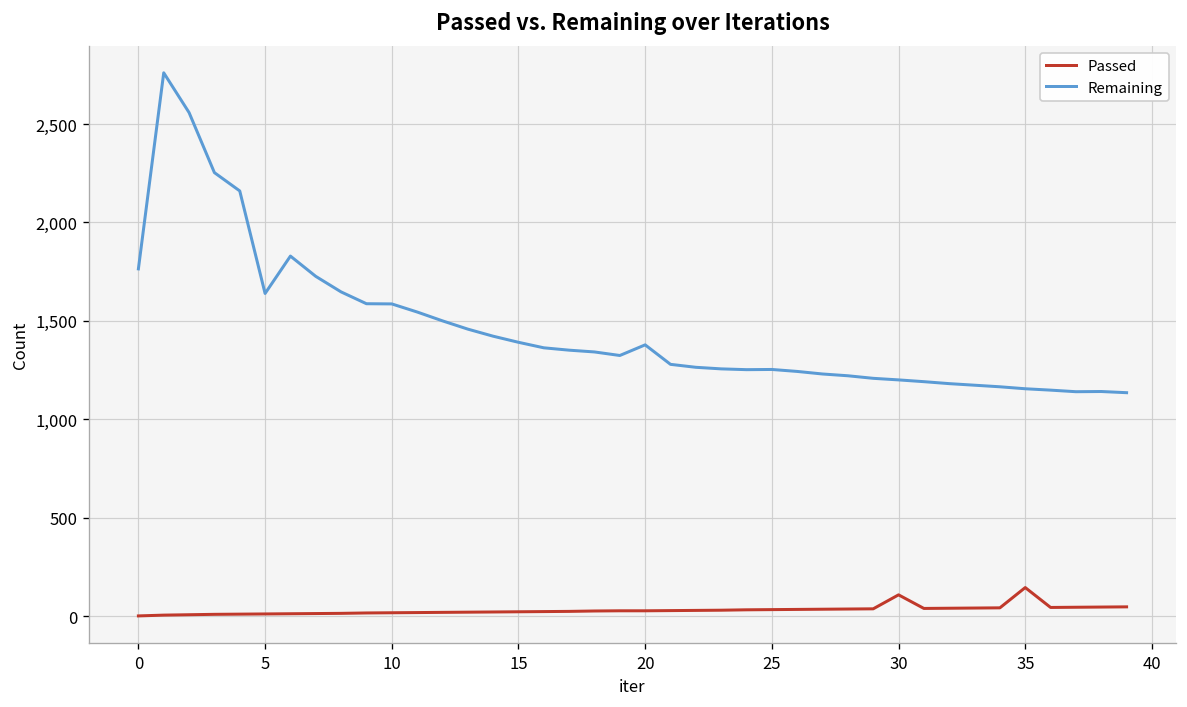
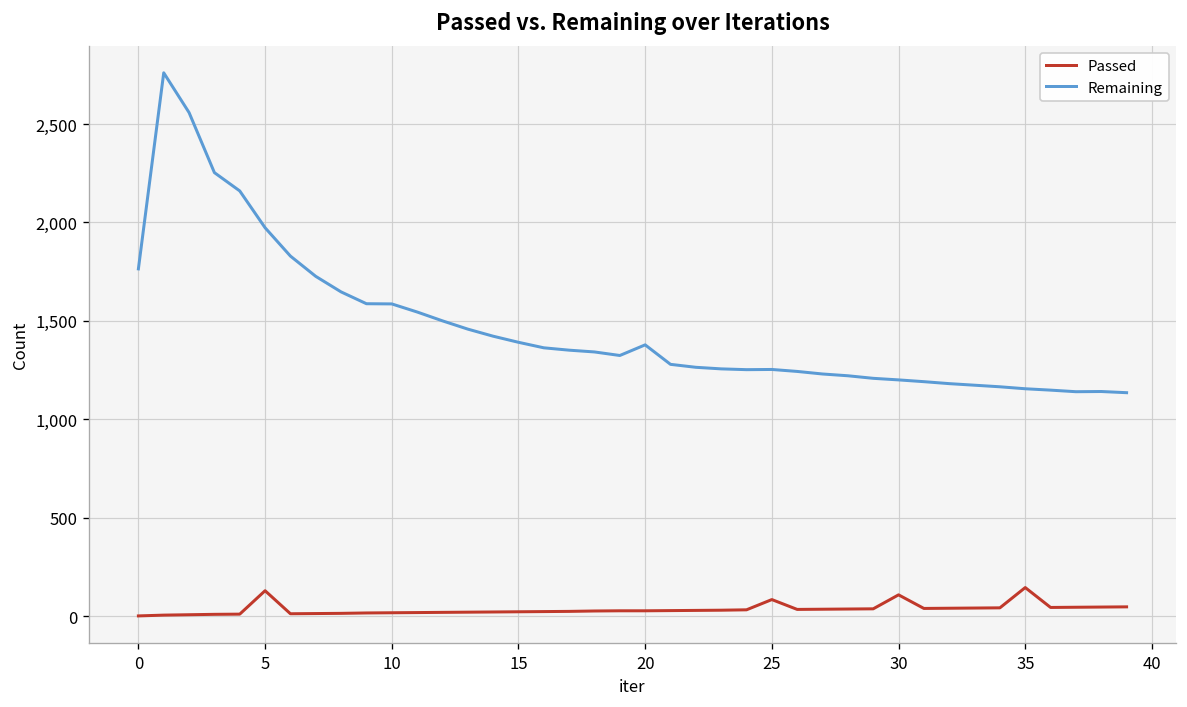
  {
    "Passed": {
      "0": "0",
-     "5": "10",
+     "5": "130",
      "10": "20",
      "15": "20",
      "20": "30",
-     "25": "30",
+     "25": "80",
      "30": "110",
      "35": "150"
    },
    "Remaining": {
      "0": "1,760",
-     "5": "1,640",
+     "5": "1,970",
      "10": "1,590",
      "15": "1,390",
      "20": "1,380",
      "25": "1,250",
      "30": "1,200",
      "35": "1,160"
    }
  }
